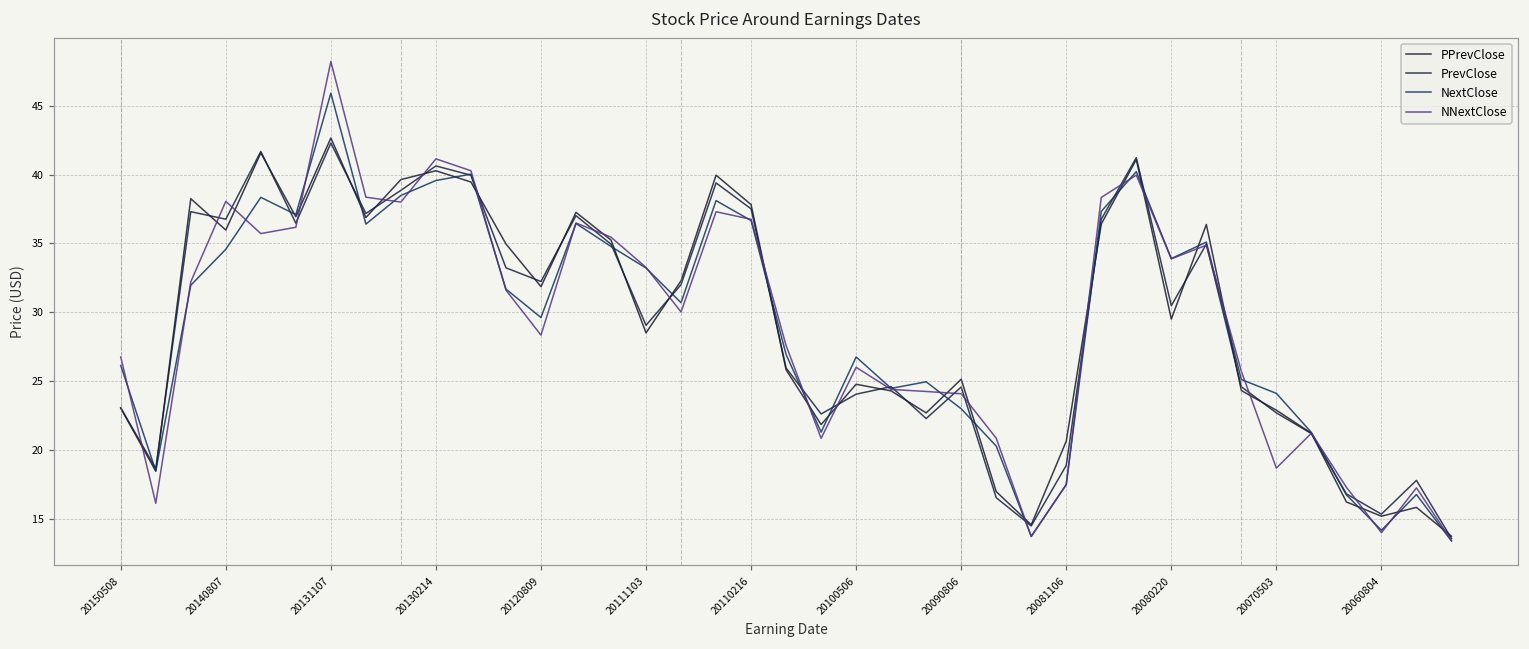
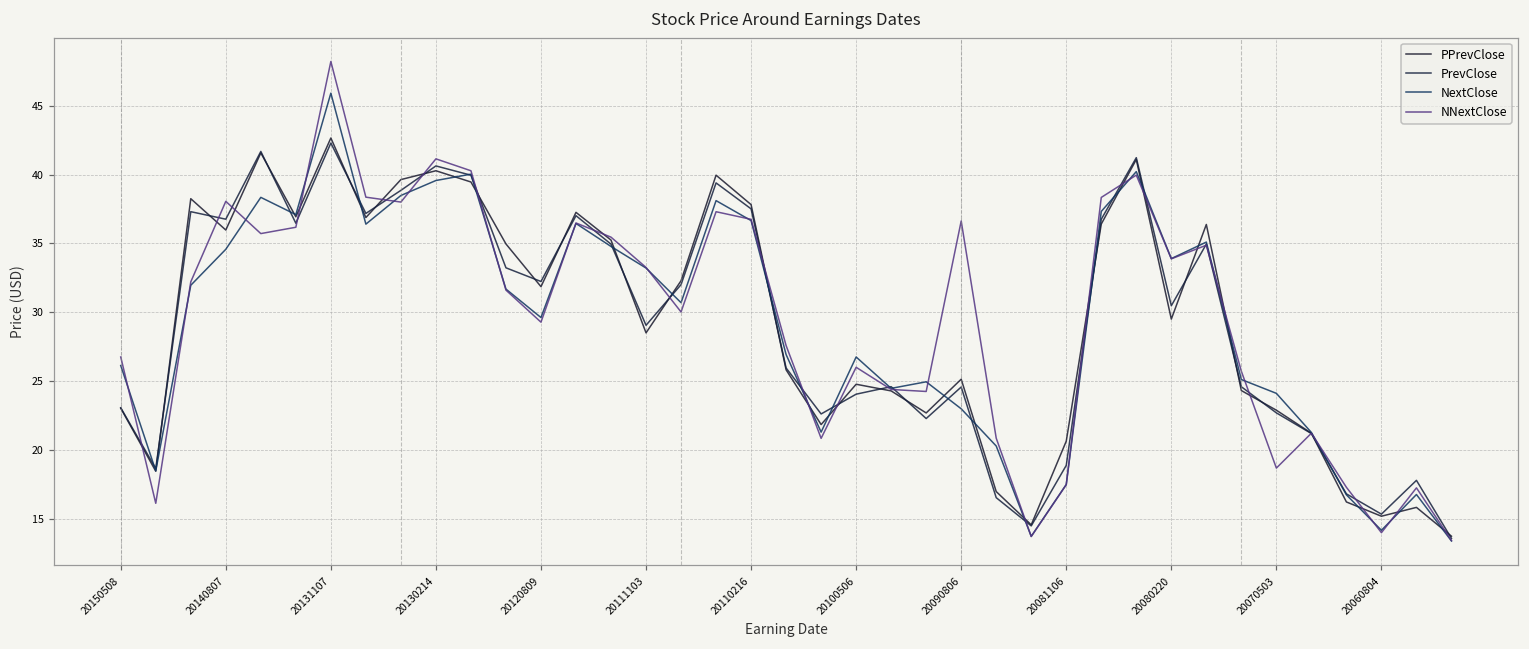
  {
    "NNextClose": {
      "20150508": 26.8,
      "20140807": 38.1,
      "20131107": 48.2,
      "20130214": 41.1,
-     "20120809": 28.3,
+     "20120809": 29.3,
      "20100506": 26.0,
-     "20090806": 24.1,
+     "20090806": 36.6,
      "20070503": 18.7
    }
  }
